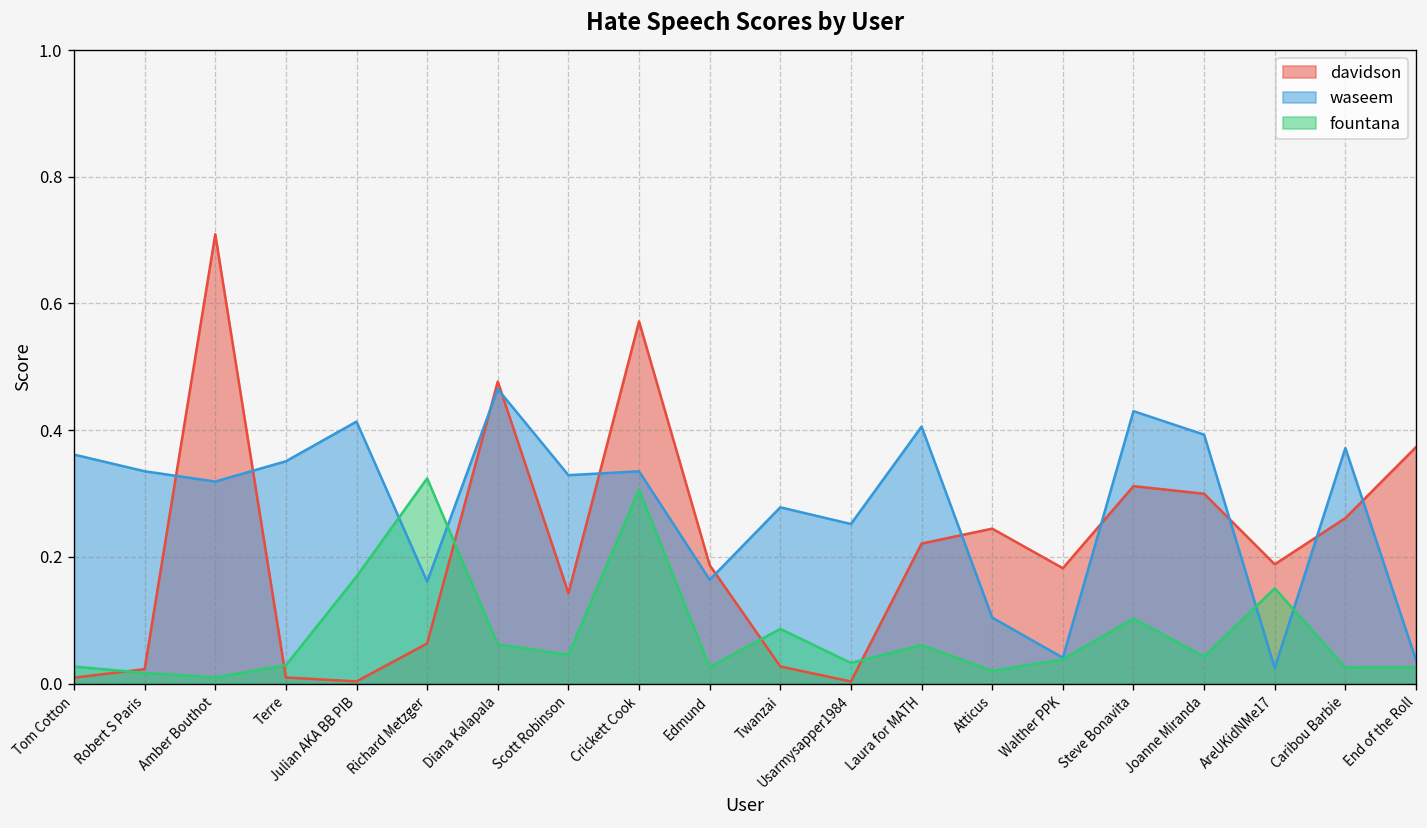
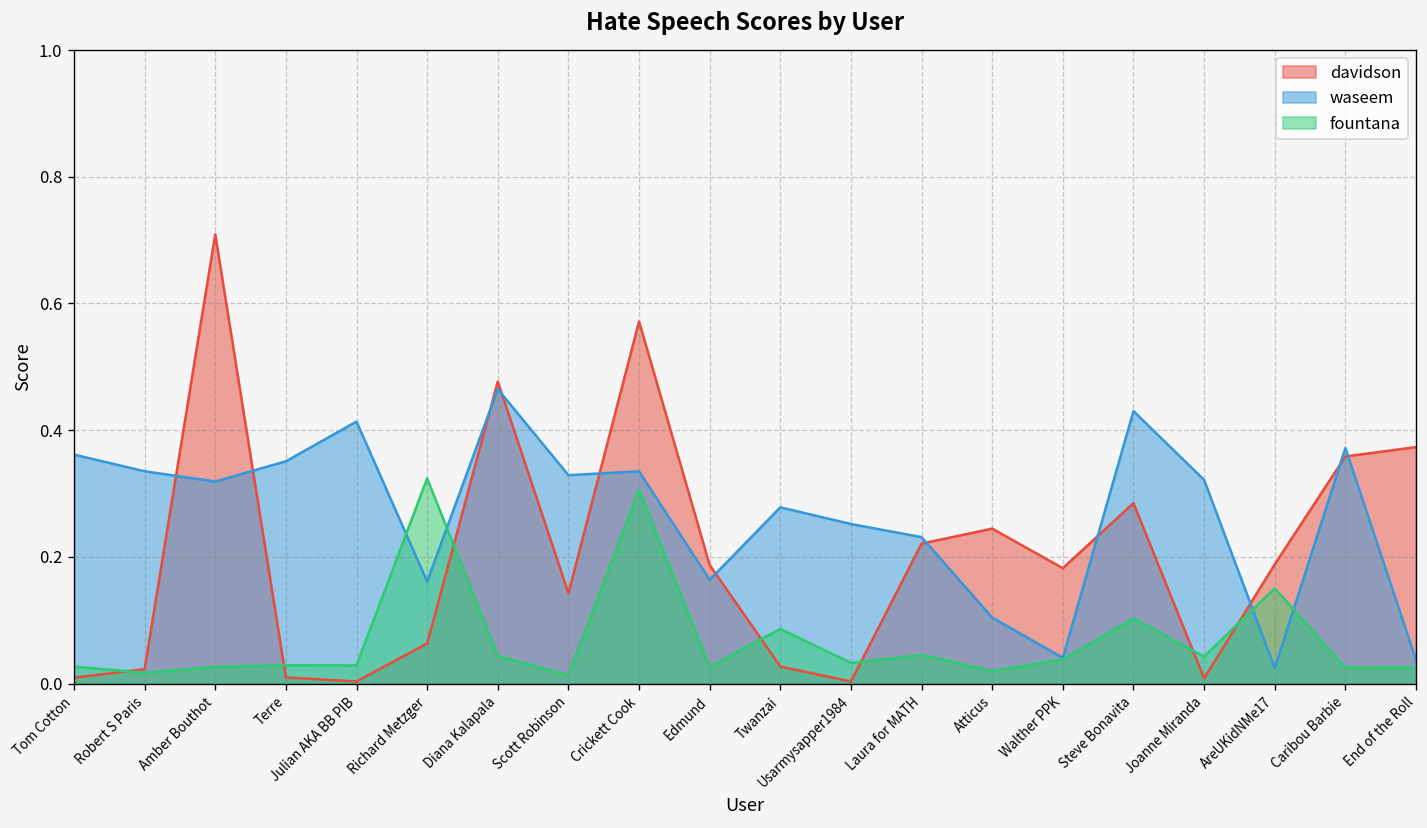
  {
    "davidson": {
      "Tom Cotton": 0.01,
      "Robert S Paris": 0.02,
      "Amber Bouthot": 0.71,
      "Terre": 0.01,
      "Julian AKA BB PIB": 0.00,
      "Richard Metzger": 0.06,
      "Diana Kalapala": 0.48,
      "Scott Robinson": 0.14,
      "Crickett Cook": 0.57,
      "Edmund": 0.19,
      "Twanzai": 0.03,
      "Usarmysapper1984": 0.00,
      "Laura for MATH": 0.22,
      "Atticus": 0.24,
      "Walther PPK": 0.18,
-     "Steve Bonavita": 0.31,
-     "Joanne Miranda": 0.30,
+     "Steve Bonavita": 0.28,
+     "Joanne Miranda": 0.01,
      "AreUKidNMe17": 0.19,
-     "Caribou Barbie": 0.26,
+     "Caribou Barbie": 0.36,
      "End of the Roll": 0.37
    },
    "waseem": {
      "Tom Cotton": 0.36,
      "Robert S Paris": 0.34,
      "Amber Bouthot": 0.32,
      "Terre": 0.35,
      "Julian AKA BB PIB": 0.41,
      "Richard Metzger": 0.16,
      "Diana Kalapala": 0.46,
      "Scott Robinson": 0.33,
      "Crickett Cook": 0.34,
      "Edmund": 0.16,
      "Twanzai": 0.28,
      "Usarmysapper1984": 0.25,
-     "Laura for MATH": 0.41,
+     "Laura for MATH": 0.23,
      "Atticus": 0.10,
      "Steve Bonavita": 0.43,
-     "Joanne Miranda": 0.39,
+     "Joanne Miranda": 0.32,
      "AreUKidNMe17": 0.02,
      "Caribou Barbie": 0.37,
      "End of the Roll": 0.04
    },
    "fountana": {
      "Tom Cotton": 0.03,
      "Robert S Paris": 0.02,
-     "Amber Bouthot": 0.01,
+     "Amber Bouthot": 0.03,
      "Terre": 0.03,
-     "Julian AKA BB PIB": 0.17,
+     "Julian AKA BB PIB": 0.03,
      "Richard Metzger": 0.32,
-     "Diana Kalapala": 0.06,
-     "Scott Robinson": 0.05,
+     "Diana Kalapala": 0.04,
+     "Scott Robinson": 0.01,
      "Crickett Cook": 0.31,
      "Edmund": 0.03,
      "Twanzai": 0.09,
      "Usarmysapper1984": 0.03,
-     "Laura for MATH": 0.06,
+     "Laura for MATH": 0.05,
      "Atticus": 0.02,
      "Steve Bonavita": 0.10,
      "Joanne Miranda": 0.04,
      "AreUKidNMe17": 0.15,
      "Caribou Barbie": 0.03,
      "End of the Roll": 0.03
    }
  }
